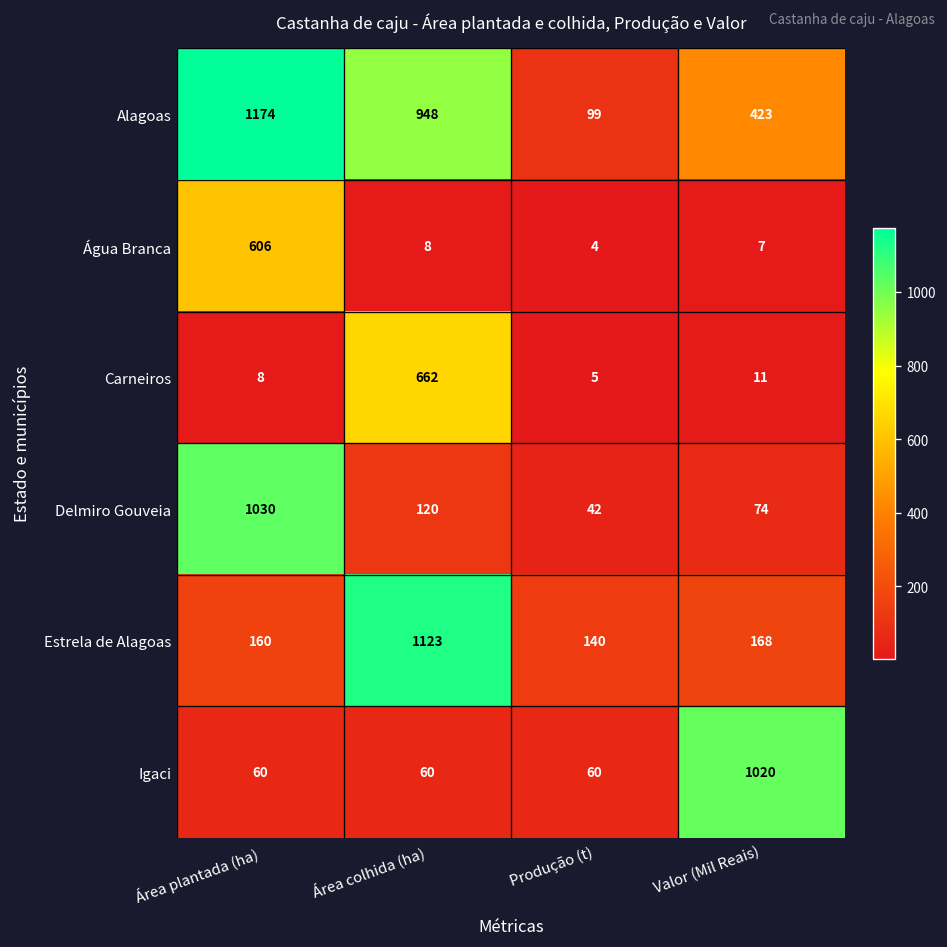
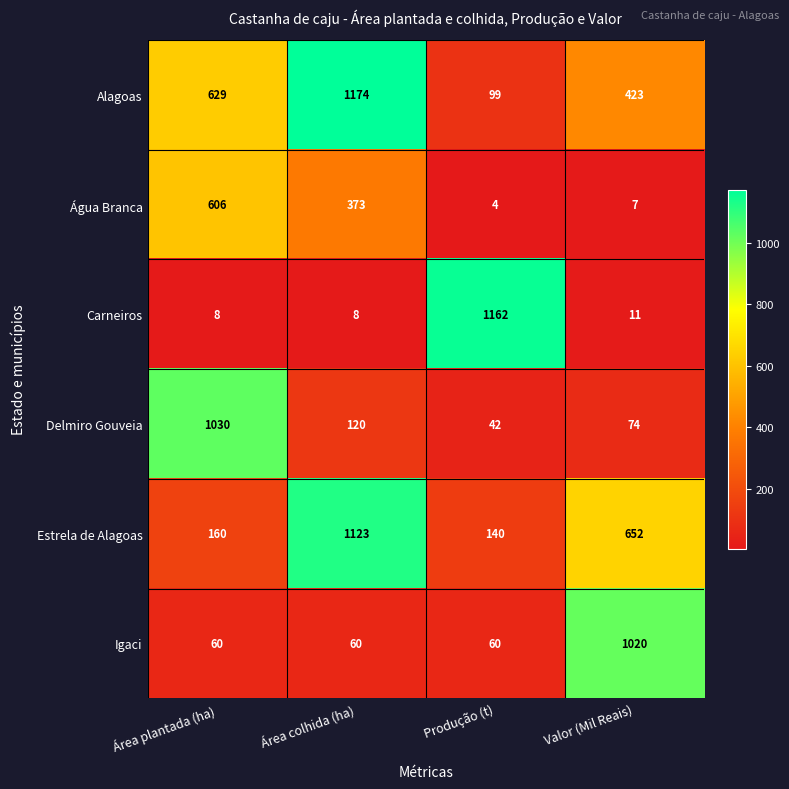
  {
    "Alagoas": {
-     "Área plantada (ha)": 1174,
-     "Área colhida (ha)": 948,
+     "Área plantada (ha)": 629,
+     "Área colhida (ha)": 1174,
      "Produção (t)": 99,
      "Valor (Mil Reais)": 423
    },
    "Água Branca": {
      "Área plantada (ha)": 606,
-     "Área colhida (ha)": 8,
+     "Área colhida (ha)": 373,
      "Produção (t)": 4,
      "Valor (Mil Reais)": 7
    },
    "Carneiros": {
      "Área plantada (ha)": 8,
-     "Área colhida (ha)": 662,
-     "Produção (t)": 5,
+     "Área colhida (ha)": 8,
+     "Produção (t)": 1162,
      "Valor (Mil Reais)": 11
    },
    "Delmiro Gouveia": {
      "Área plantada (ha)": 1030,
      "Área colhida (ha)": 120,
      "Produção (t)": 42,
      "Valor (Mil Reais)": 74
    },
    "Estrela de Alagoas": {
      "Área plantada (ha)": 160,
      "Área colhida (ha)": 1123,
      "Produção (t)": 140,
-     "Valor (Mil Reais)": 168
+     "Valor (Mil Reais)": 652
    },
    "Igaci": {
      "Área plantada (ha)": 60,
      "Área colhida (ha)": 60,
      "Produção (t)": 60,
      "Valor (Mil Reais)": 1020
    }
  }
